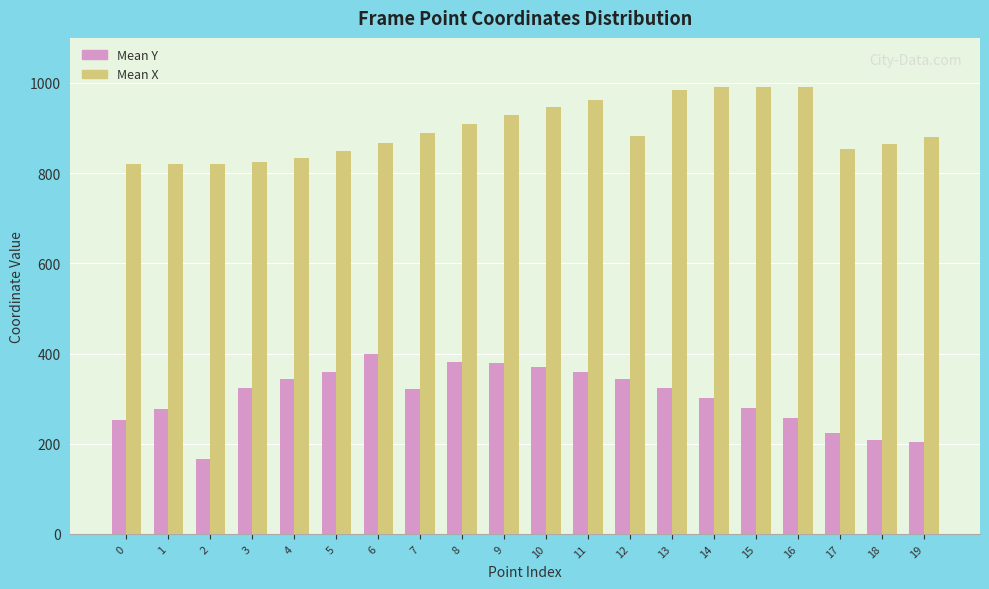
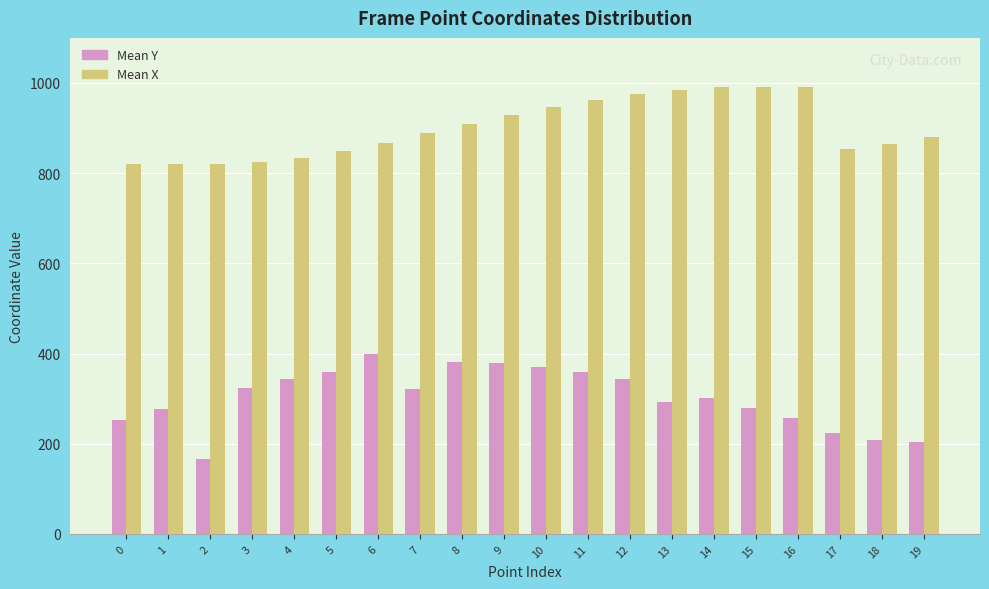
  {
    "Mean Y": {
      "0": 250,
      "1": 280,
      "2": 170,
      "3": 320,
      "4": 340,
      "5": 360,
      "6": 400,
      "7": 320,
      "8": 380,
      "9": 380,
      "10": 370,
      "11": 360,
      "12": 340,
-     "13": 320,
+     "13": 290,
      "14": 300,
      "15": 280,
      "16": 260,
      "17": 220,
      "18": 210,
      "19": 200
    },
    "Mean X": {
      "0": 820,
      "1": 820,
      "2": 820,
      "3": 830,
      "4": 830,
      "5": 850,
      "6": 870,
      "7": 890,
      "8": 910,
      "9": 930,
      "10": 950,
      "11": 960,
-     "12": 880,
+     "12": 980,
      "13": 980,
      "14": 990,
      "15": 990,
      "16": 990,
      "17": 850,
      "18": 870,
      "19": 880
    }
  }
